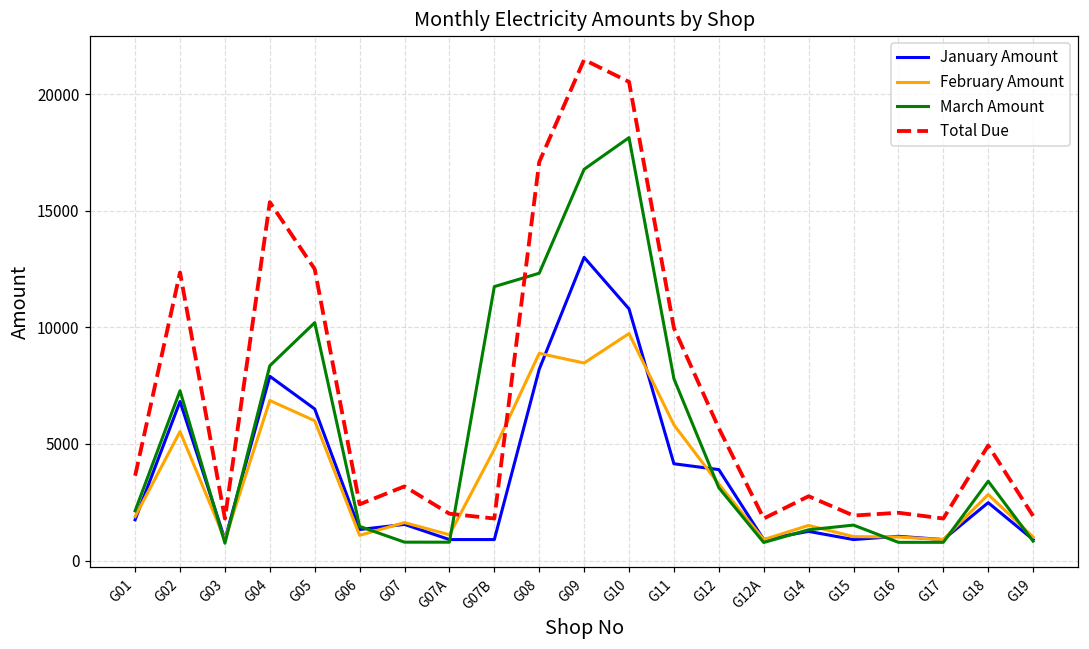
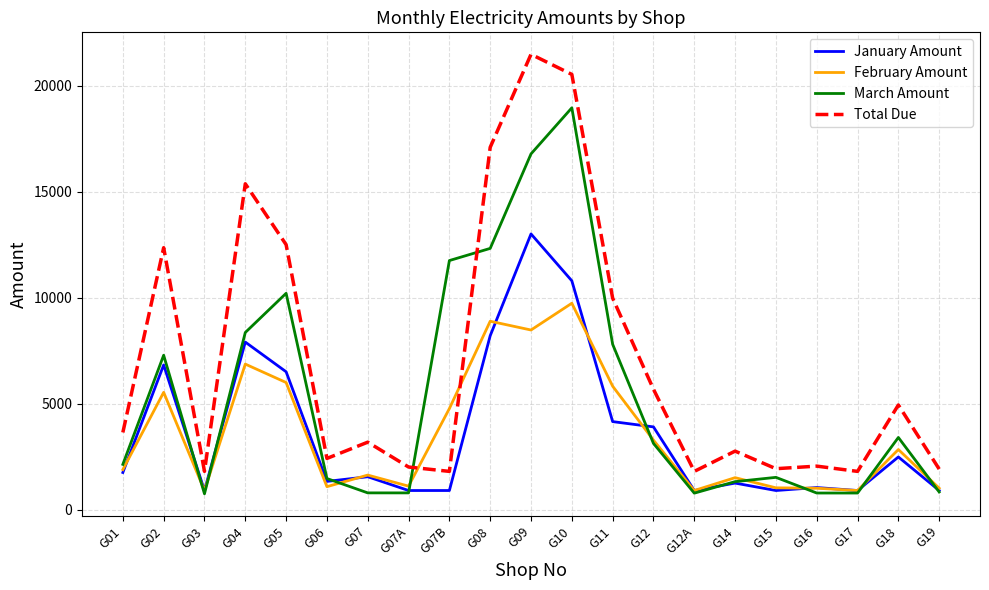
  {
    "January Amount": {
      "G01": 1800,
      "G02": 6800,
      "G04": 7900,
      "G05": 6500,
      "G06": 1300,
      "G07B": 900,
      "G08": 8200,
      "G09": 13000,
      "G10": 10800,
      "G11": 4200,
      "G12": 3900,
      "G15": 900,
      "G18": 2500
    },
    "February Amount": {
      "G01": 1900,
      "G02": 5500,
      "G04": 6900,
      "G05": 6000,
      "G06": 1100,
      "G07A": 1100,
      "G07B": 4800,
      "G08": 8900,
      "G09": 8500,
      "G10": 9700,
      "G11": 5800,
      "G12": 3300,
      "G14": 1500,
      "G15": 1000,
      "G18": 2800
    },
    "March Amount": {
      "G01": 2100,
      "G02": 7300,
      "G03": 700,
      "G04": 8400,
      "G05": 10200,
      "G06": 1500,
      "G07": 800,
      "G07B": 11700,
      "G08": 12300,
      "G09": 16800,
-     "G10": 18100,
+     "G10": 19000,
      "G11": 7800,
      "G12": 3100,
      "G12A": 800,
      "G15": 1500,
      "G16": 800,
      "G18": 3400
    },
    "Total Due": {
      "G01": 3600,
      "G02": 12400,
      "G03": 1800,
      "G04": 15400,
      "G05": 12500,
      "G06": 2400,
      "G07": 3200,
      "G07A": 2000,
      "G07B": 1800,
      "G08": 17100,
      "G09": 21500,
      "G10": 20500,
      "G11": 10000,
      "G12": 5700,
      "G12A": 1800,
      "G14": 2800,
      "G15": 1900,
      "G16": 2100,
      "G17": 1800,
      "G18": 4900,
      "G19": 1900
    }
  }
